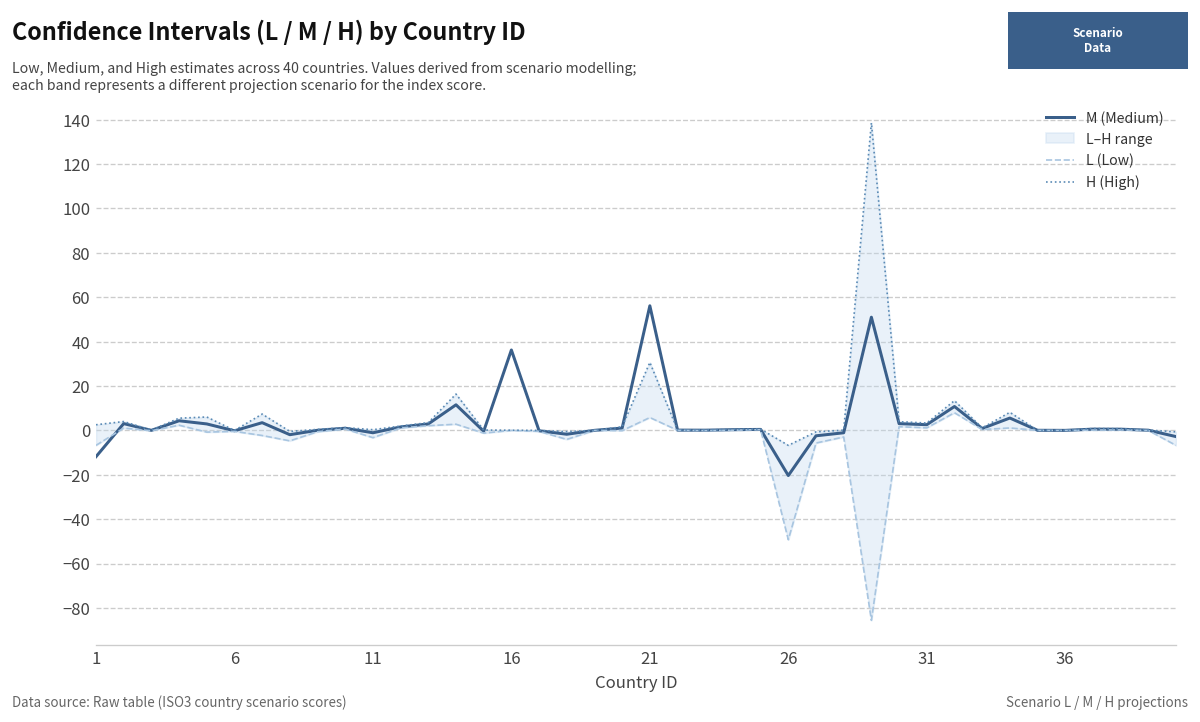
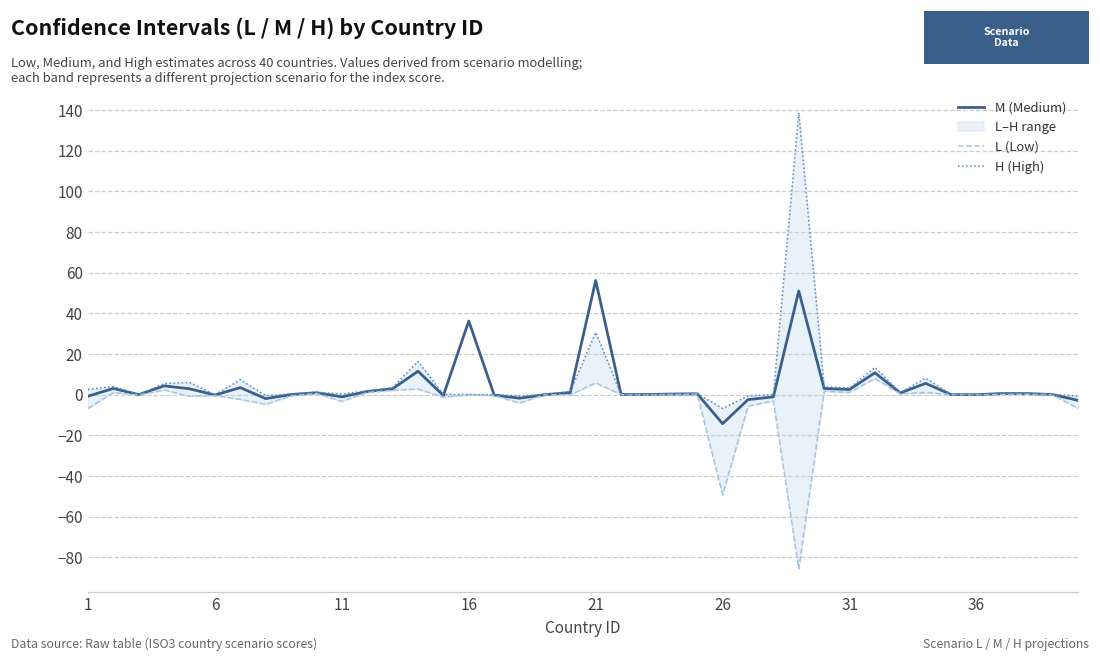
  {
    "M (Medium)": {
-     "1": -12,
+     "1": -1,
      "11": -1,
      "16": 36,
      "21": 56,
-     "26": -20
+     "26": -14
    }
  }
